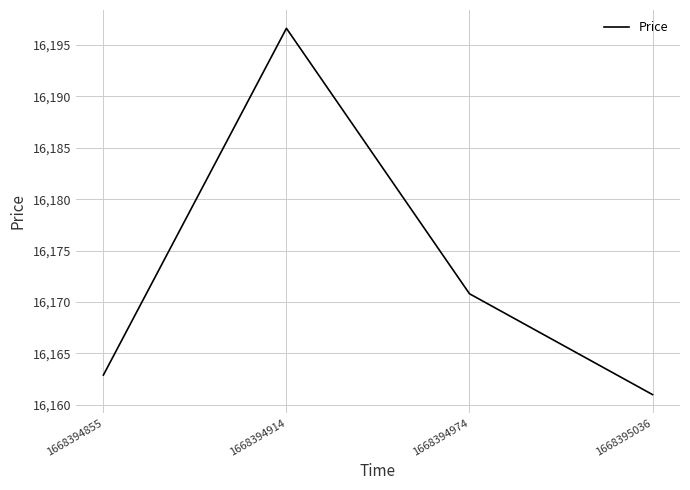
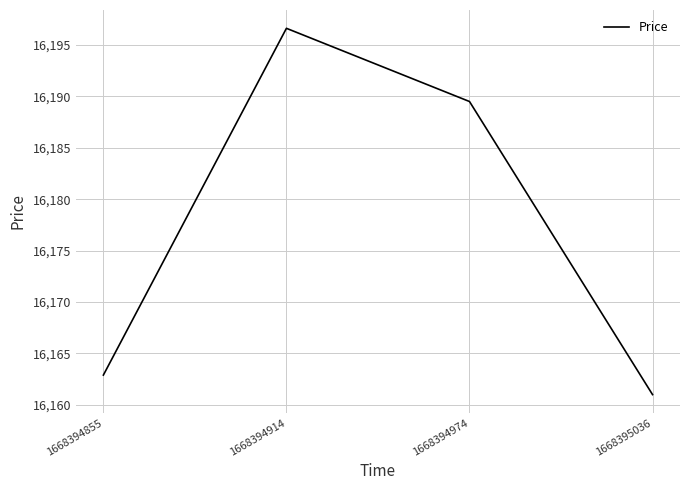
  {
    "1668394855": "16,162.9",
    "1668394914": "16,196.6",
-   "1668394974": "16,170.8",
+   "1668394974": "16,189.5",
    "1668395036": "16,161.0"
  }
